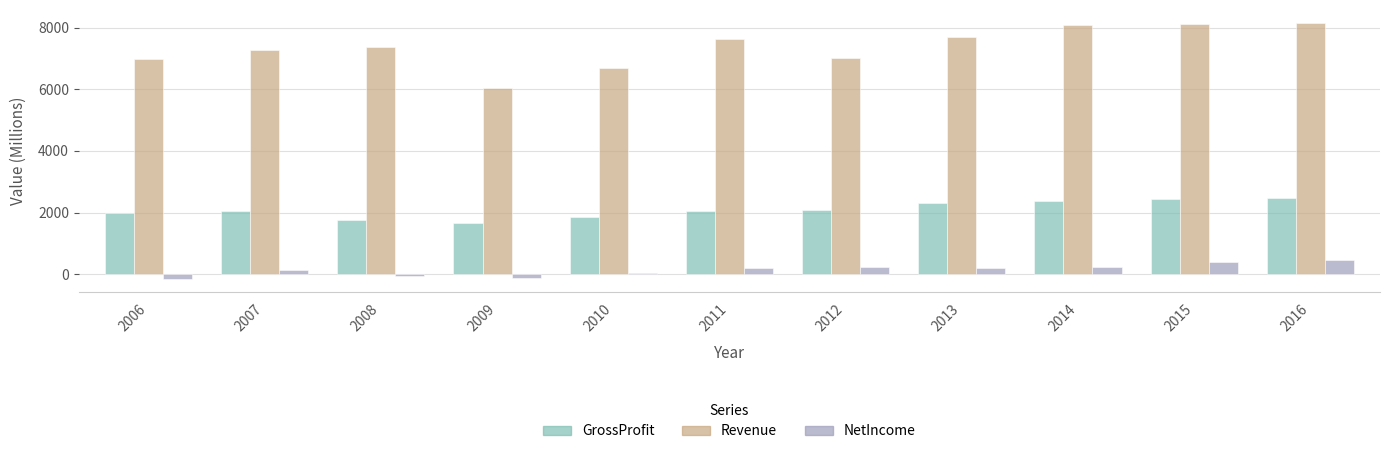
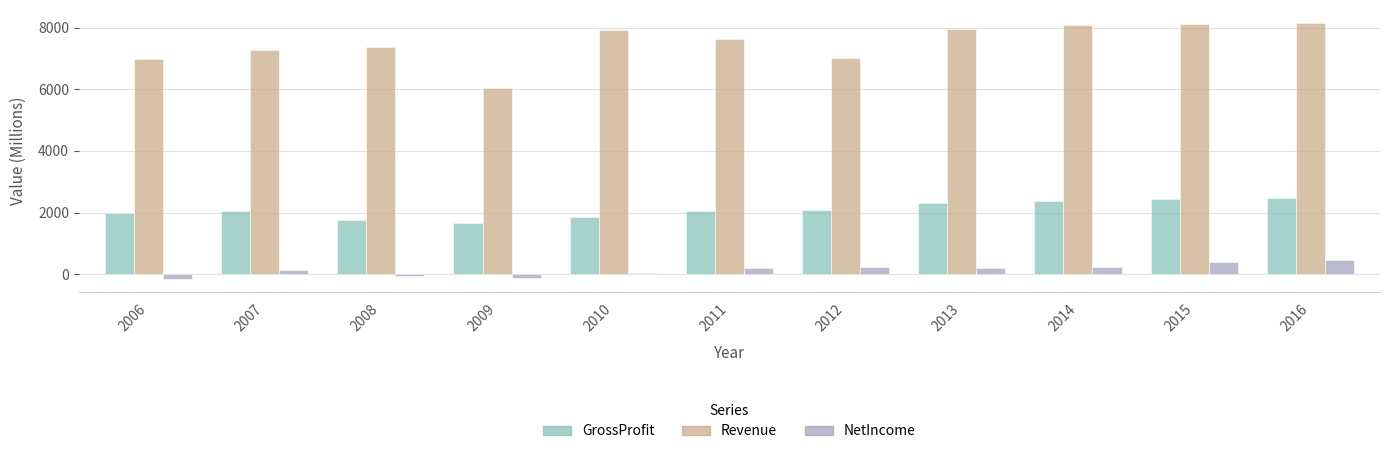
  {
    "Revenue": {
      "2006": 7000,
      "2007": 7300,
      "2008": 7400,
      "2009": 6100,
-     "2010": 6700,
+     "2010": 7900,
      "2011": 7600,
      "2012": 7000,
-     "2013": 7700,
+     "2013": 8000,
      "2014": 8100,
      "2015": 8100,
      "2016": 8200
    }
  }
